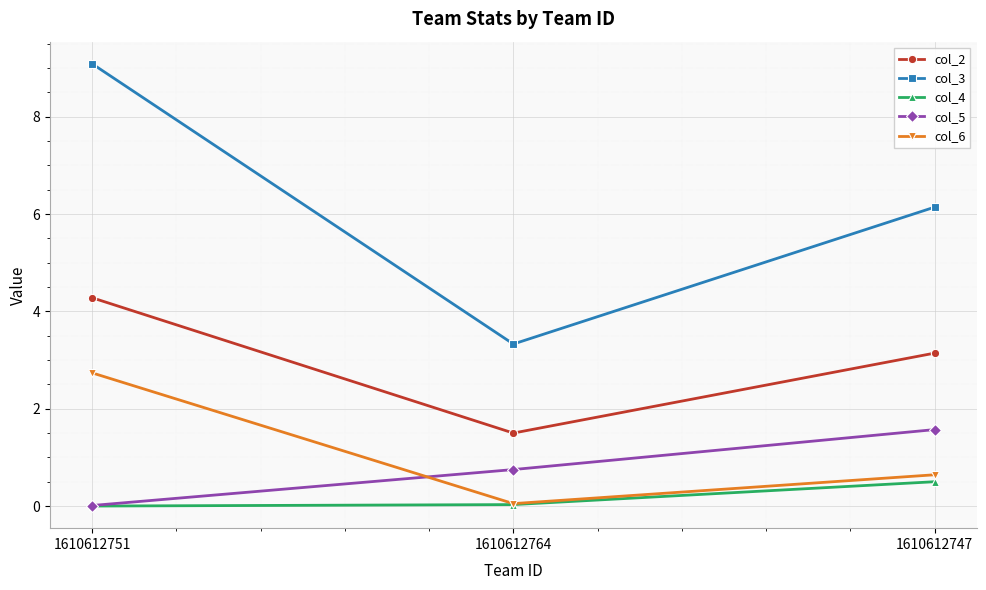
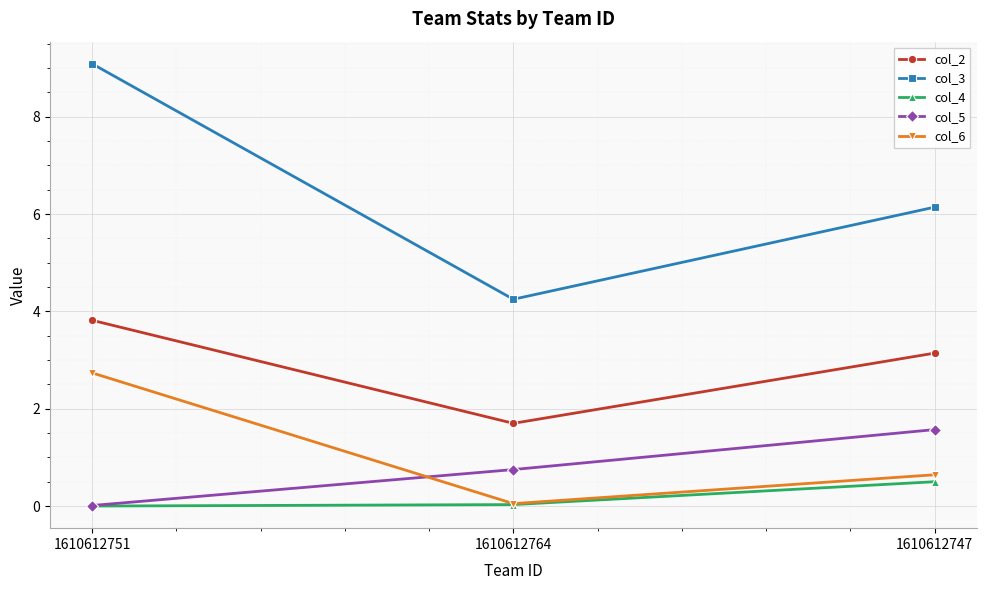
  {
    "col_2": {
-     "1610612751": 4.3,
-     "1610612764": 1.5,
+     "1610612751": 3.8,
+     "1610612764": 1.7,
      "1610612747": 3.1
    },
    "col_3": {
      "1610612751": 9.1,
-     "1610612764": 3.3,
+     "1610612764": 4.3,
      "1610612747": 6.1
    },
    "col_4": {
      "1610612747": 0.5
    },
    "col_5": {
      "1610612764": 0.8,
      "1610612747": 1.6
    },
    "col_6": {
      "1610612751": 2.7,
      "1610612747": 0.6
    }
  }
